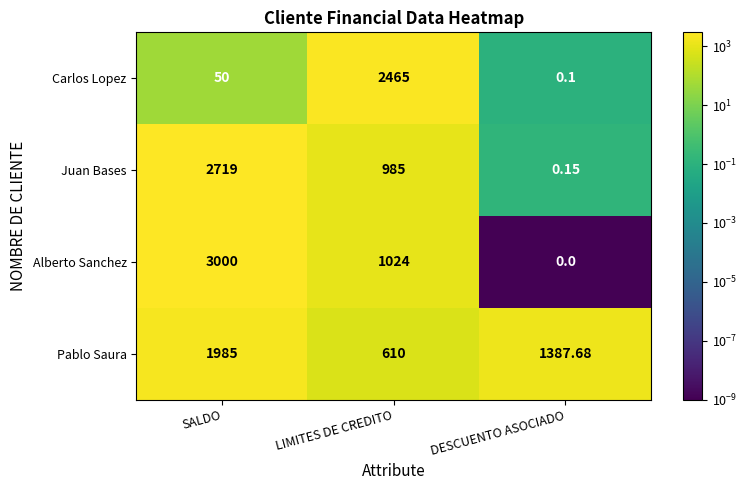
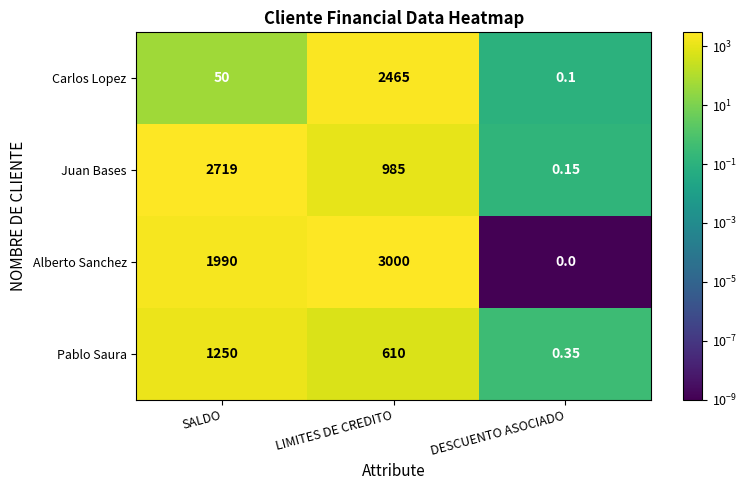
  {
    "Carlos Lopez": {
      "SALDO": 50,
      "LIMITES DE CREDITO": 2465,
      "DESCUENTO ASOCIADO": 0.1
    },
    "Juan Bases": {
      "SALDO": 2719,
      "LIMITES DE CREDITO": 985,
      "DESCUENTO ASOCIADO": 0.15
    },
    "Alberto Sanchez": {
-     "SALDO": 3000,
-     "LIMITES DE CREDITO": 1024,
+     "SALDO": 1990,
+     "LIMITES DE CREDITO": 3000,
      "DESCUENTO ASOCIADO": 0.0
    },
    "Pablo Saura": {
-     "SALDO": 1985,
+     "SALDO": 1250,
      "LIMITES DE CREDITO": 610,
-     "DESCUENTO ASOCIADO": 1387.68
+     "DESCUENTO ASOCIADO": 0.35
    }
  }
